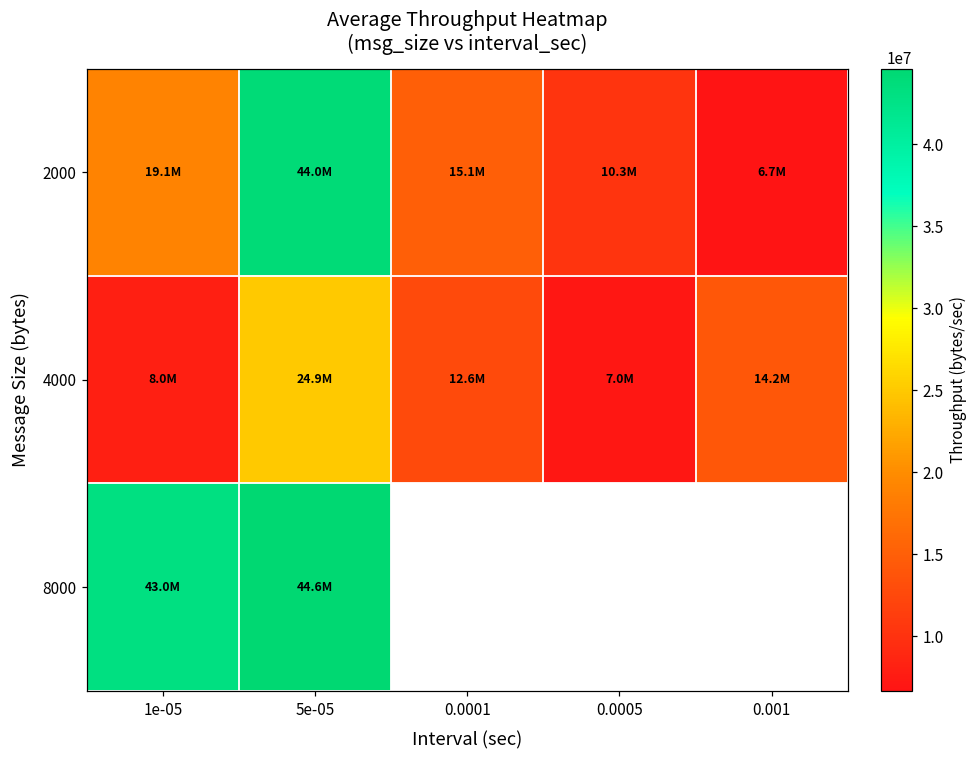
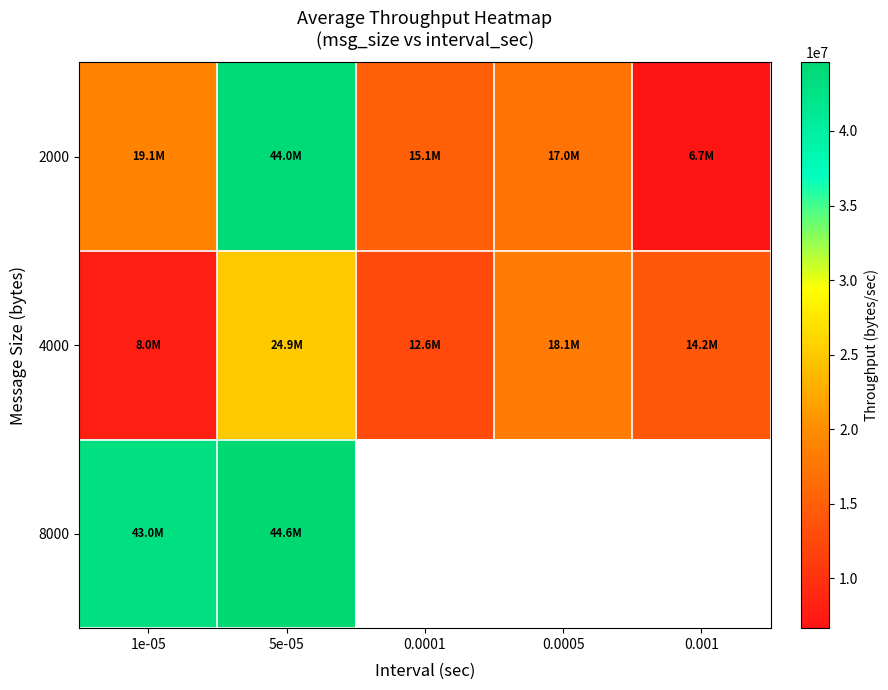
  {
    "2000": {
      "1e-05": "19.1M",
      "5e-05": "44.0M",
      "0.0001": "15.1M",
-     "0.0005": "10.3M",
+     "0.0005": "17.0M",
      "0.001": "6.7M"
    },
    "4000": {
      "1e-05": "8.0M",
      "5e-05": "24.9M",
      "0.0001": "12.6M",
-     "0.0005": "7.0M",
+     "0.0005": "18.1M",
      "0.001": "14.2M"
    },
    "8000": {
      "1e-05": "43.0M",
      "5e-05": "44.6M"
    }
  }
